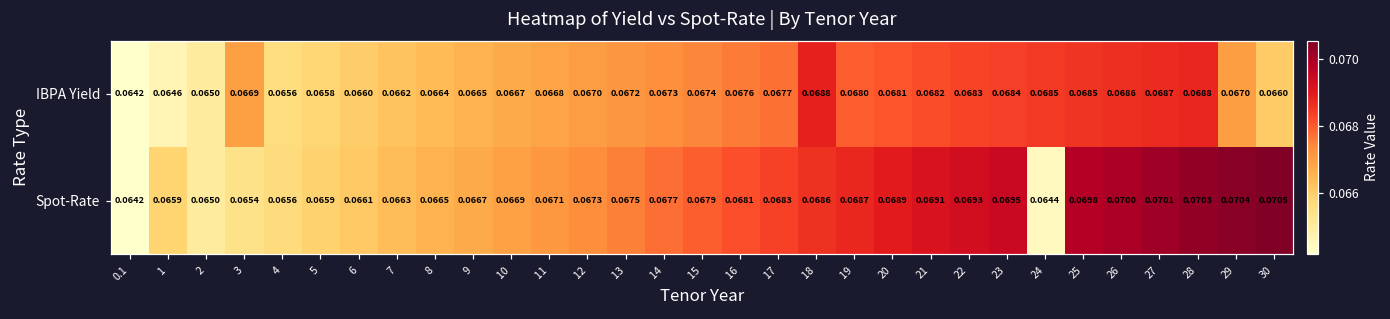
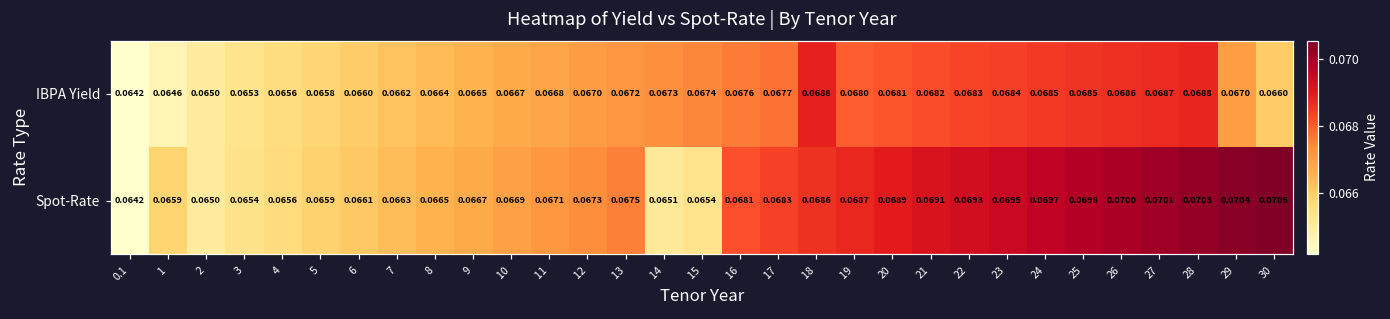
  {
    "IBPA Yield": {
      "0.1": 0.0642,
      "1": 0.0646,
      "2": 0.0650,
-     "3": 0.0669,
+     "3": 0.0653,
      "4": 0.0656,
      "5": 0.0658,
      "6": 0.0660,
      "7": 0.0662,
      "8": 0.0664,
      "9": 0.0665,
      "10": 0.0667,
      "11": 0.0668,
      "12": 0.0670,
      "13": 0.0672,
      "14": 0.0673,
      "15": 0.0674,
      "16": 0.0676,
      "17": 0.0677,
      "18": 0.0688,
      "19": 0.0680,
      "20": 0.0681,
      "21": 0.0682,
      "22": 0.0683,
      "23": 0.0684,
      "24": 0.0685,
      "25": 0.0685,
      "26": 0.0686,
      "27": 0.0687,
      "28": 0.0688,
      "29": 0.0670,
      "30": 0.0660
    },
    "Spot-Rate": {
      "0.1": 0.0642,
      "1": 0.0659,
      "2": 0.0650,
      "3": 0.0654,
      "4": 0.0656,
      "5": 0.0659,
      "6": 0.0661,
      "7": 0.0663,
      "8": 0.0665,
      "9": 0.0667,
      "10": 0.0669,
      "11": 0.0671,
      "12": 0.0673,
      "13": 0.0675,
-     "14": 0.0677,
-     "15": 0.0679,
+     "14": 0.0651,
+     "15": 0.0654,
      "16": 0.0681,
      "17": 0.0683,
      "18": 0.0686,
      "19": 0.0687,
      "20": 0.0689,
      "21": 0.0691,
      "22": 0.0693,
      "23": 0.0695,
-     "24": 0.0644,
+     "24": 0.0697,
      "25": 0.0698,
      "26": 0.0700,
      "27": 0.0701,
      "28": 0.0703,
      "29": 0.0704,
      "30": 0.0705
    }
  }
